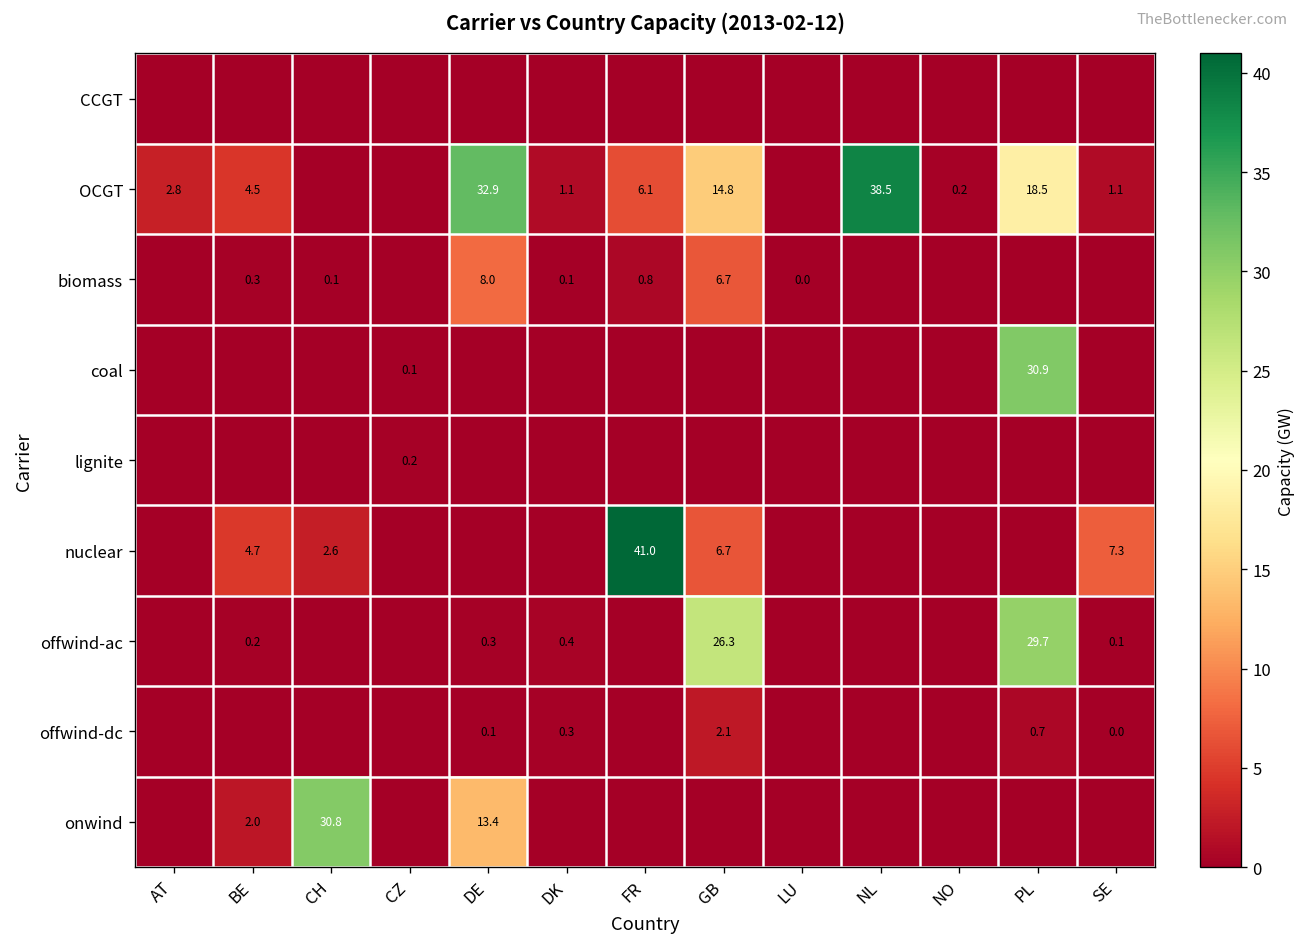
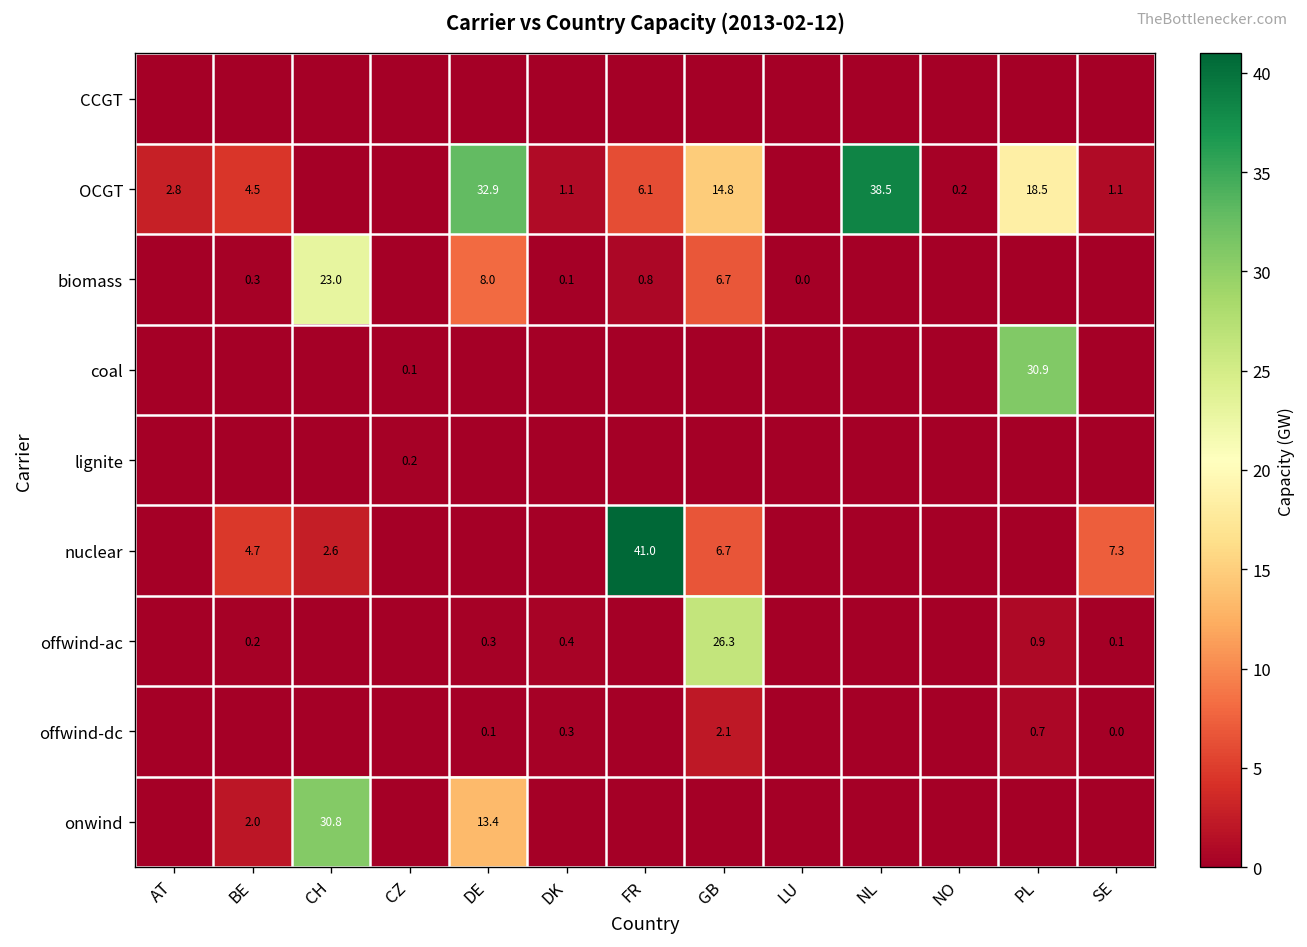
  {
    "OCGT": {
      "AT": 2.8,
      "BE": 4.5,
      "DE": 32.9,
      "DK": 1.1,
      "FR": 6.1,
      "GB": 14.8,
      "NL": 38.5,
      "NO": 0.2,
      "PL": 18.5,
      "SE": 1.1
    },
    "biomass": {
      "BE": 0.3,
-     "CH": 0.1,
+     "CH": 23.0,
      "DE": 8.0,
      "DK": 0.1,
      "FR": 0.8,
      "GB": 6.7,
      "LU": 0.0
    },
    "coal": {
      "CZ": 0.1,
      "PL": 30.9
    },
    "lignite": {
      "CZ": 0.2
    },
    "nuclear": {
      "BE": 4.7,
      "CH": 2.6,
      "FR": 41.0,
      "GB": 6.7,
      "SE": 7.3
    },
    "offwind-ac": {
      "BE": 0.2,
      "DE": 0.3,
      "DK": 0.4,
      "GB": 26.3,
-     "PL": 29.7,
+     "PL": 0.9,
      "SE": 0.1
    },
    "offwind-dc": {
      "DE": 0.1,
      "DK": 0.3,
      "GB": 2.1,
      "PL": 0.7,
      "SE": 0.0
    },
    "onwind": {
      "BE": 2.0,
      "CH": 30.8,
      "DE": 13.4
    }
  }
